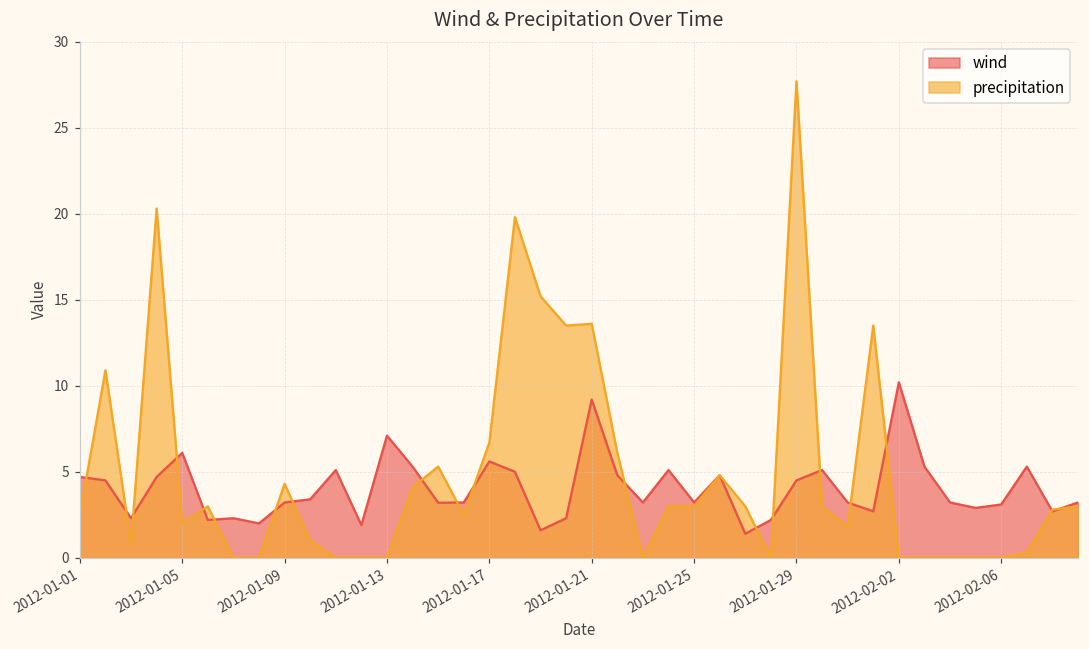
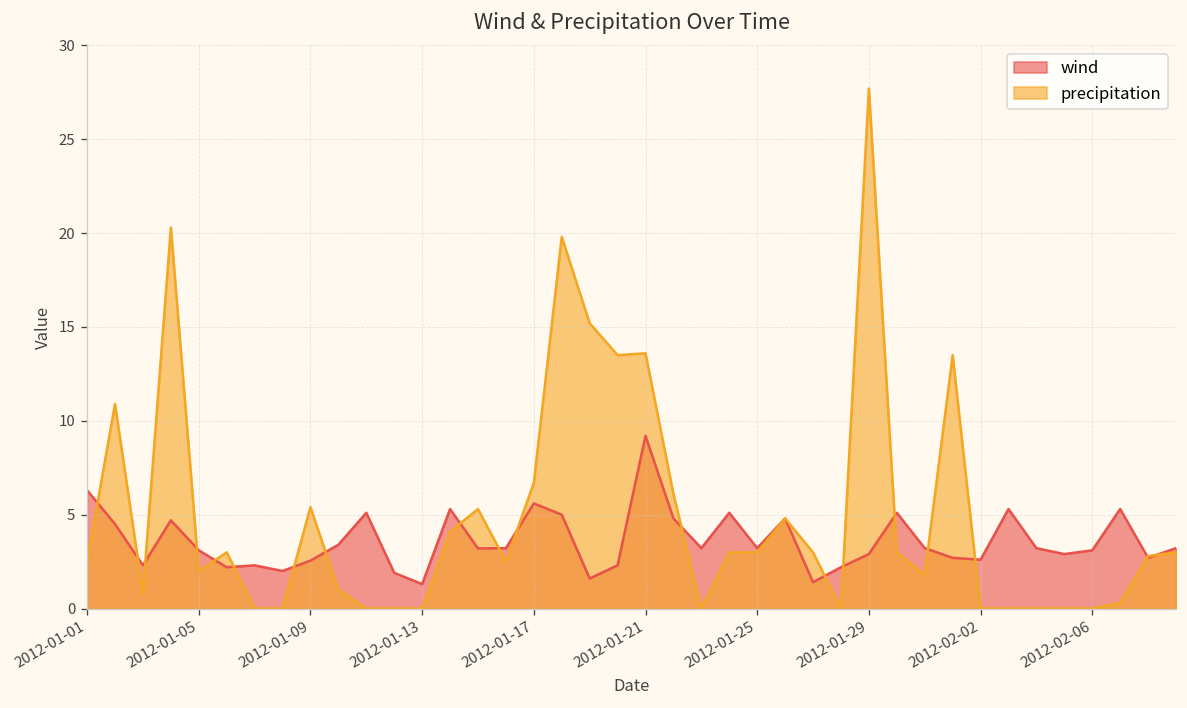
  {
    "wind": {
-     "2012-01-01": 4.7,
-     "2012-01-05": 6.1,
-     "2012-01-09": 3.2,
-     "2012-01-13": 7.1,
+     "2012-01-01": 6.3,
+     "2012-01-05": 3.1,
+     "2012-01-09": 2.6,
+     "2012-01-13": 1.3,
      "2012-01-17": 5.6,
      "2012-01-21": 9.2,
      "2012-01-25": 3.2,
-     "2012-01-29": 4.5,
-     "2012-02-02": 10.2,
+     "2012-01-29": 2.9,
+     "2012-02-02": 2.6,
      "2012-02-06": 3.1
    },
    "precipitation": {
      "2012-01-01": 2.5,
      "2012-01-05": 2.0,
-     "2012-01-09": 4.3,
+     "2012-01-09": 5.4,
      "2012-01-13": 0.0,
      "2012-01-17": 6.7,
      "2012-01-21": 13.6,
      "2012-01-25": 3.0,
      "2012-01-29": 27.7,
      "2012-02-02": 0.0,
      "2012-02-06": 0.0
    }
  }
